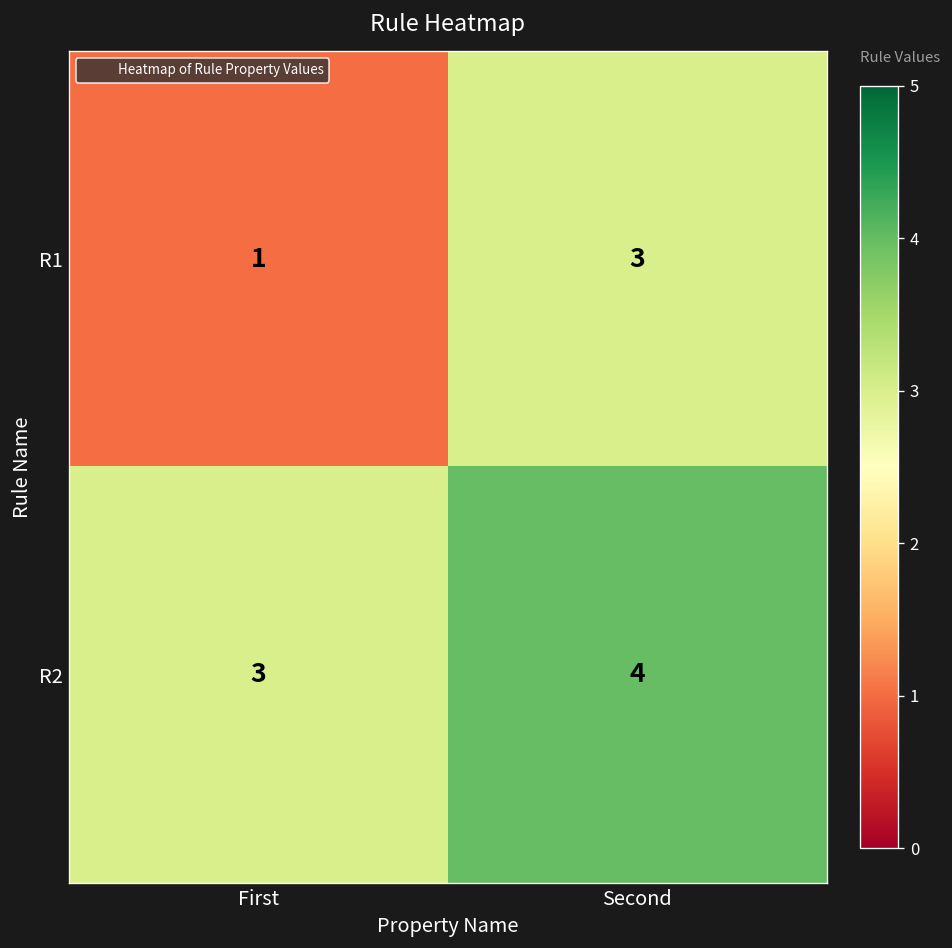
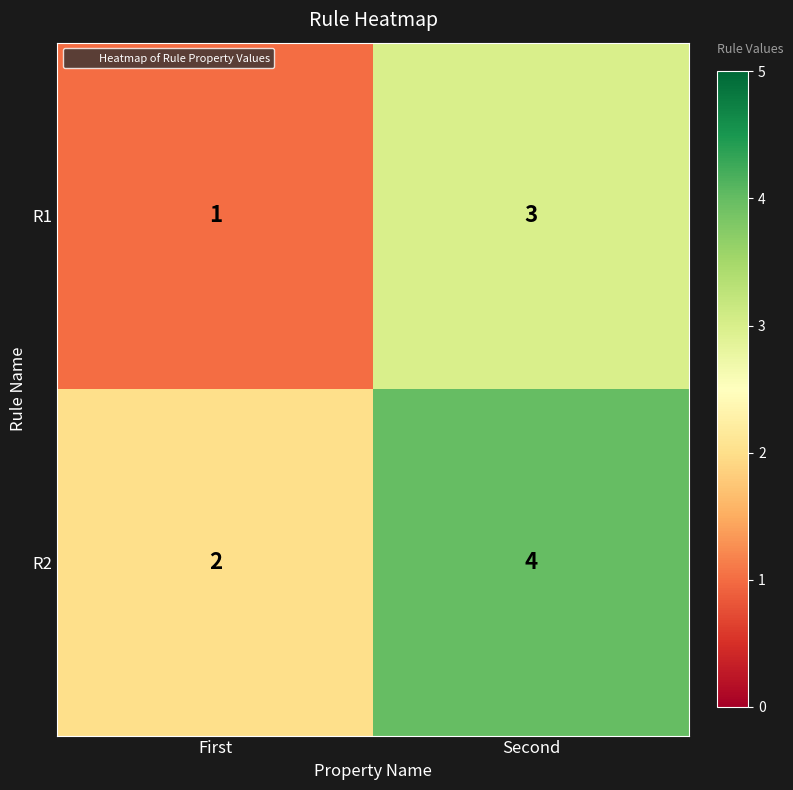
  {
    "R1": {
      "First": 1,
      "Second": 3
    },
    "R2": {
-     "First": 3,
+     "First": 2,
      "Second": 4
    }
  }
